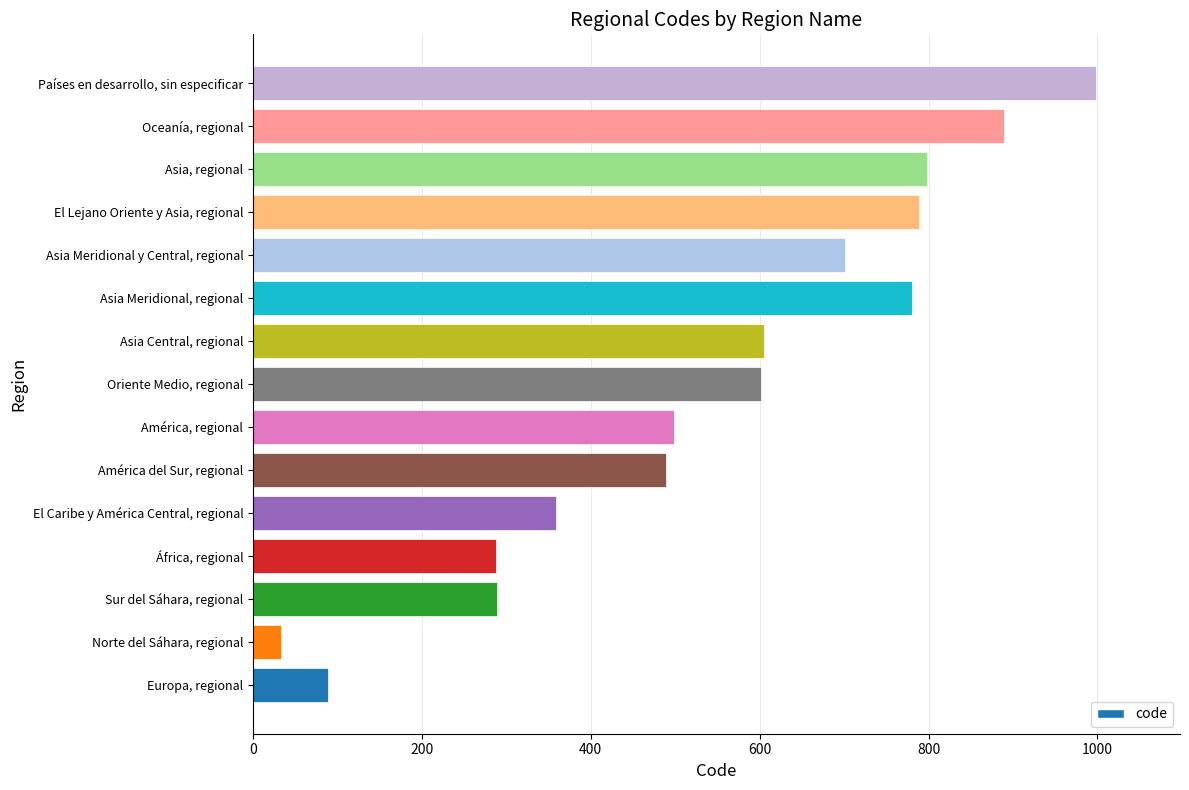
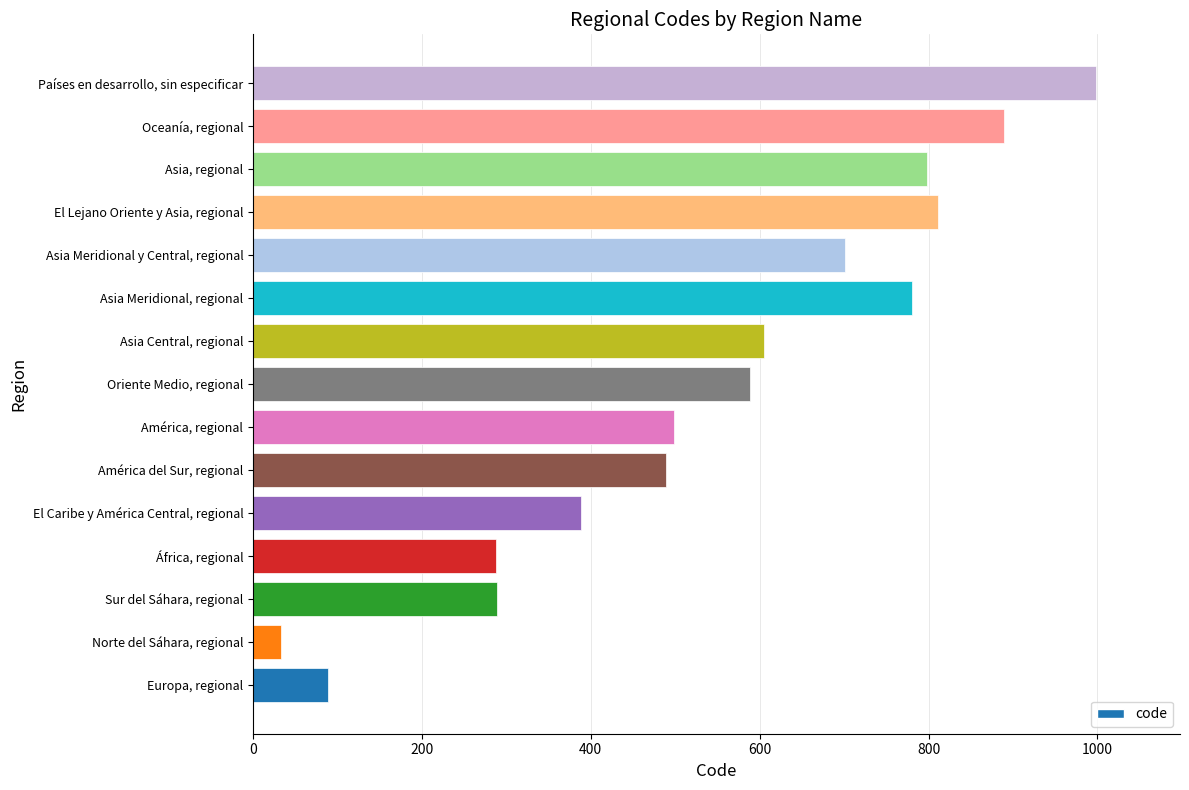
  {
    "Países en desarrollo, sin especificar": 1000,
    "Oceanía, regional": 890,
    "Asia, regional": 800,
-   "El Lejano Oriente y Asia, regional": 790,
+   "El Lejano Oriente y Asia, regional": 810,
    "Asia Meridional y Central, regional": 700,
    "Asia Meridional, regional": 780,
    "Asia Central, regional": 610,
-   "Oriente Medio, regional": 600,
+   "Oriente Medio, regional": 590,
    "América, regional": 500,
    "América del Sur, regional": 490,
-   "El Caribe y América Central, regional": 360,
+   "El Caribe y América Central, regional": 390,
    "África, regional": 290,
    "Sur del Sáhara, regional": 290,
    "Norte del Sáhara, regional": 30,
    "Europa, regional": 90
  }
